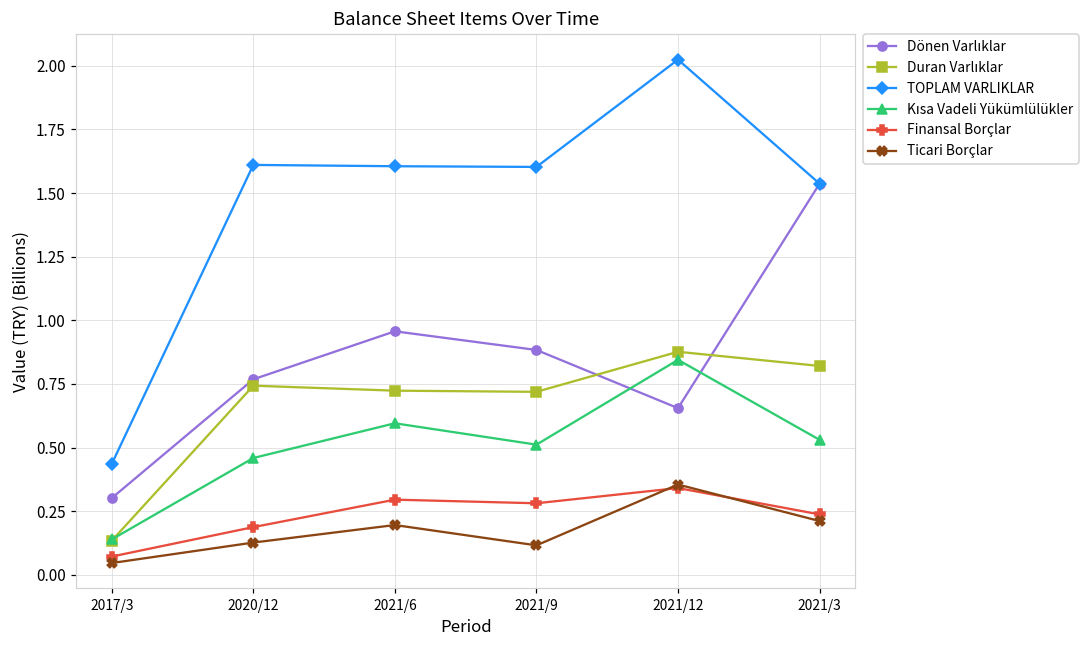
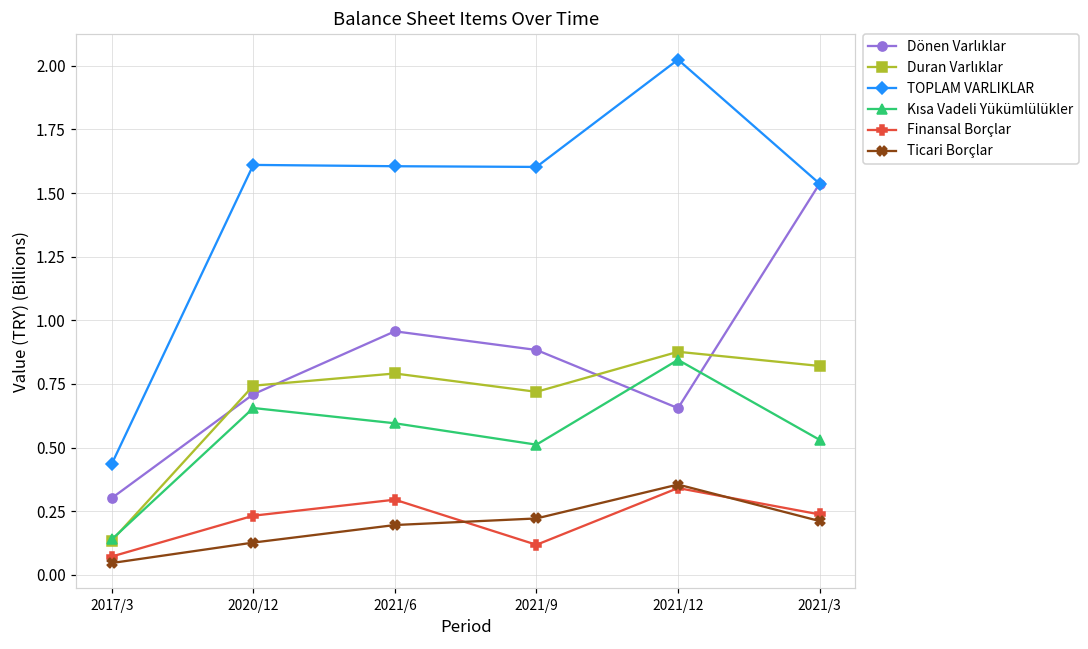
  {
    "Dönen Varlıklar": {
      "2017/3": 0.30,
-     "2020/12": 0.77,
+     "2020/12": 0.71,
      "2021/6": 0.96,
      "2021/9": 0.88,
      "2021/12": 0.66
    },
    "Duran Varlıklar": {
      "2020/12": 0.74,
-     "2021/6": 0.72,
+     "2021/6": 0.79,
      "2021/9": 0.72,
      "2021/12": 0.88,
      "2021/3": 0.82
    },
    "TOPLAM VARLIKLAR": {
      "2017/3": 0.44,
      "2020/12": 1.61,
      "2021/6": 1.61,
      "2021/9": 1.60,
      "2021/12": 2.02
    },
    "Kısa Vadeli Yükümlülükler": {
-     "2020/12": 0.46,
+     "2020/12": 0.66,
      "2021/6": 0.60,
      "2021/9": 0.51,
      "2021/12": 0.84,
      "2021/3": 0.53
    },
    "Finansal Borçlar": {
      "2017/3": 0.07,
-     "2020/12": 0.19,
+     "2020/12": 0.23,
      "2021/6": 0.30,
-     "2021/9": 0.28,
+     "2021/9": 0.12,
      "2021/12": 0.34,
      "2021/3": 0.24
    },
    "Ticari Borçlar": {
      "2017/3": 0.05,
      "2020/12": 0.13,
      "2021/6": 0.20,
-     "2021/9": 0.12,
+     "2021/9": 0.22,
      "2021/12": 0.35,
      "2021/3": 0.21
    }
  }
